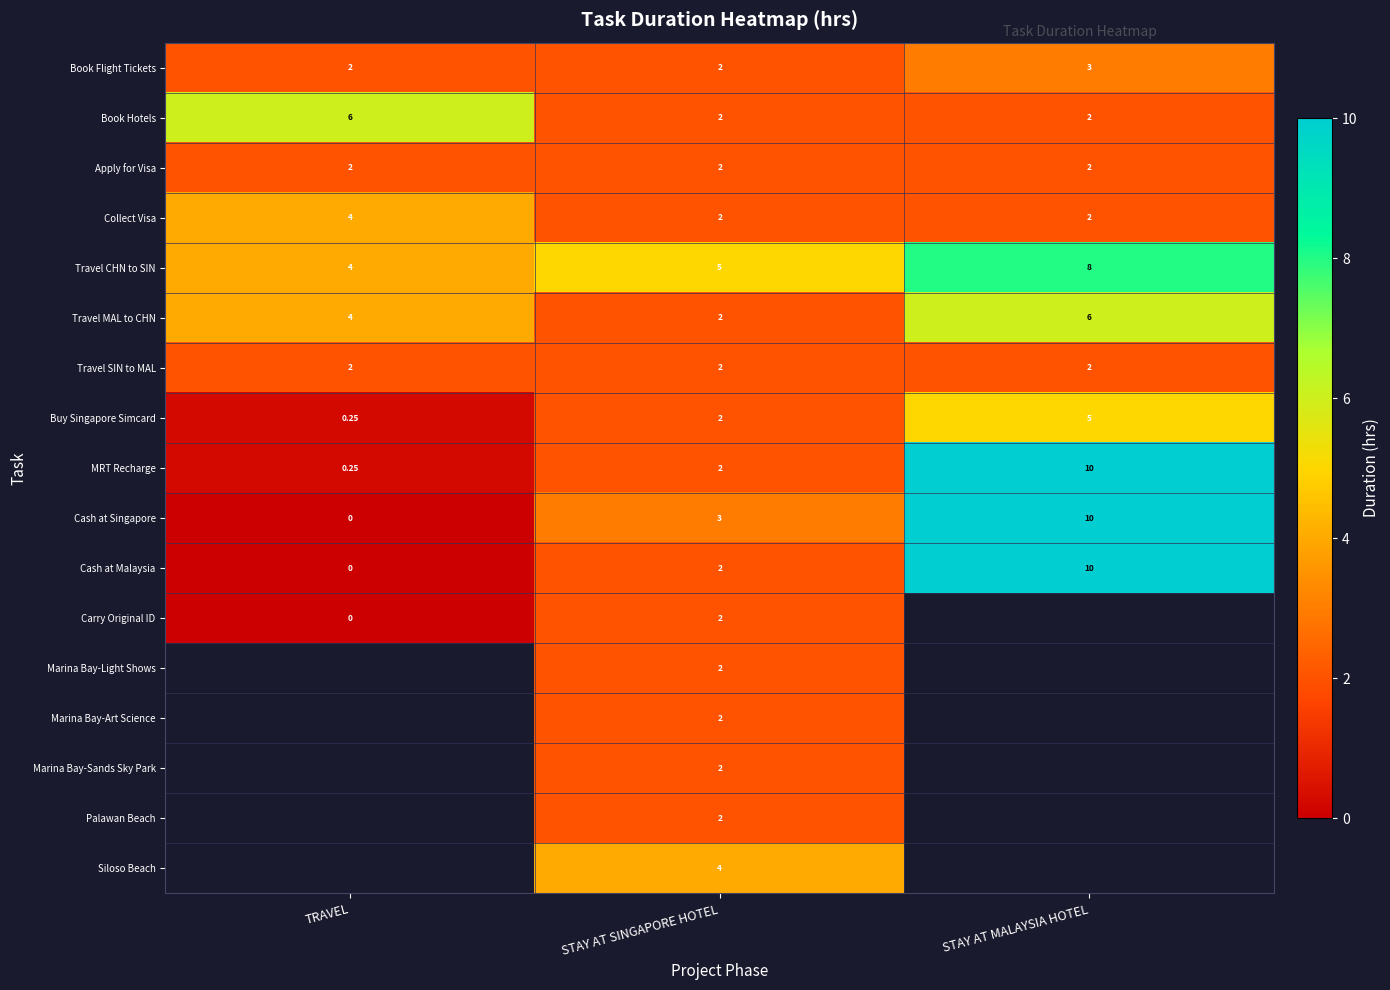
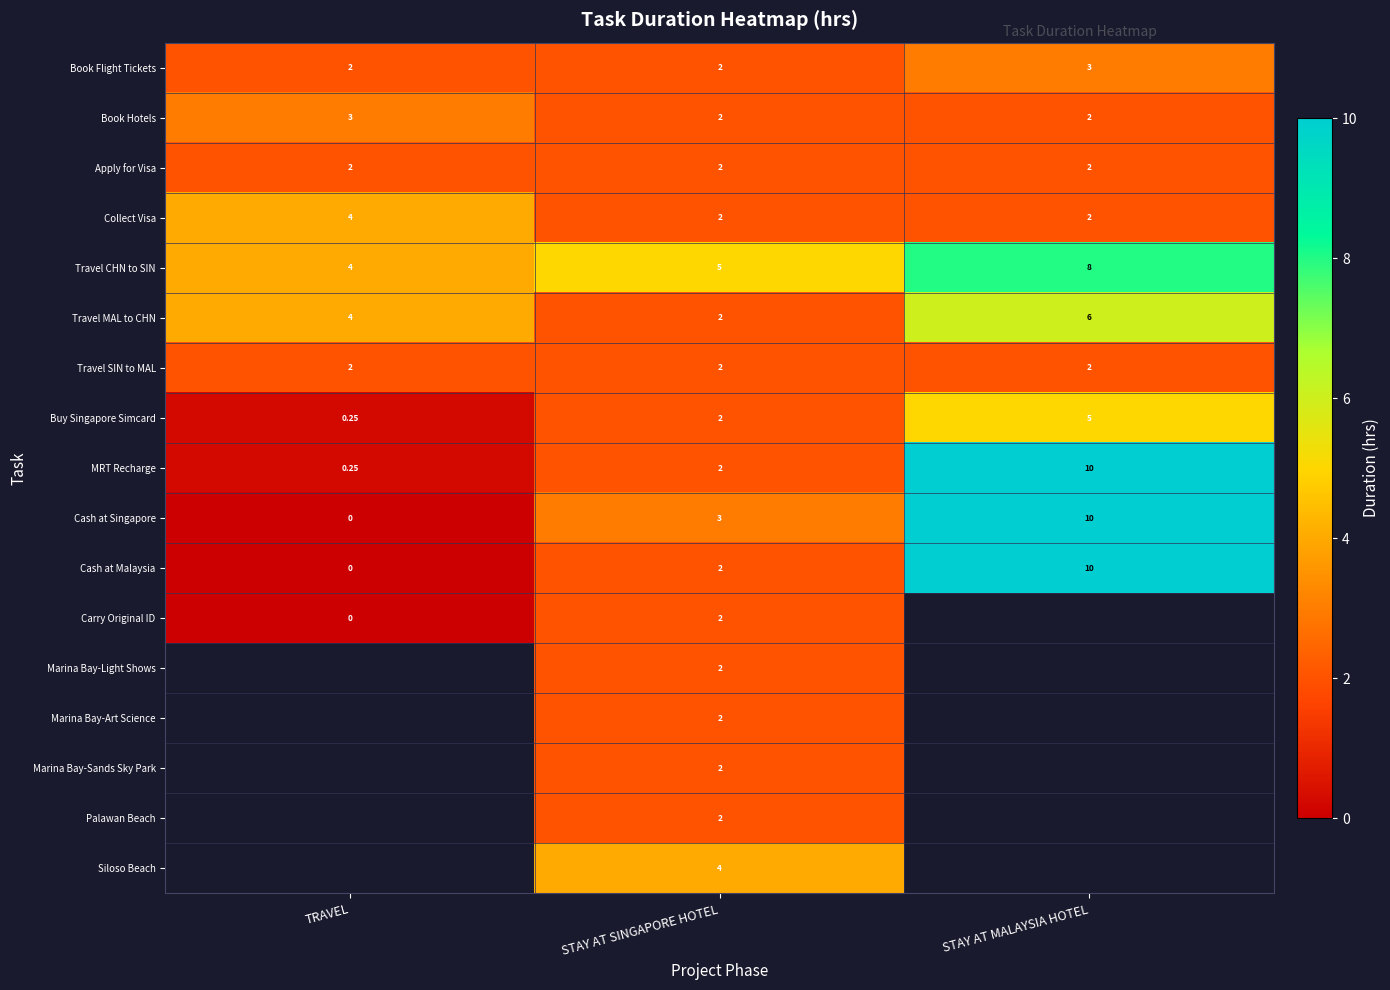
  {
    "Book Flight Tickets": {
      "TRAVEL": 2,
      "STAY AT SINGAPORE HOTEL": 2,
      "STAY AT MALAYSIA HOTEL": 3
    },
    "Book Hotels": {
-     "TRAVEL": 6,
+     "TRAVEL": 3,
      "STAY AT SINGAPORE HOTEL": 2,
      "STAY AT MALAYSIA HOTEL": 2
    },
    "Apply for Visa": {
      "TRAVEL": 2,
      "STAY AT SINGAPORE HOTEL": 2,
      "STAY AT MALAYSIA HOTEL": 2
    },
    "Collect Visa": {
      "TRAVEL": 4,
      "STAY AT SINGAPORE HOTEL": 2,
      "STAY AT MALAYSIA HOTEL": 2
    },
    "Travel CHN to SIN": {
      "TRAVEL": 4,
      "STAY AT SINGAPORE HOTEL": 5,
      "STAY AT MALAYSIA HOTEL": 8
    },
    "Travel MAL to CHN": {
      "TRAVEL": 4,
      "STAY AT SINGAPORE HOTEL": 2,
      "STAY AT MALAYSIA HOTEL": 6
    },
    "Travel SIN to MAL": {
      "TRAVEL": 2,
      "STAY AT SINGAPORE HOTEL": 2,
      "STAY AT MALAYSIA HOTEL": 2
    },
    "Buy Singapore Simcard": {
      "TRAVEL": 0.25,
      "STAY AT SINGAPORE HOTEL": 2,
      "STAY AT MALAYSIA HOTEL": 5
    },
    "MRT Recharge": {
      "TRAVEL": 0.25,
      "STAY AT SINGAPORE HOTEL": 2,
      "STAY AT MALAYSIA HOTEL": 10
    },
    "Cash at Singapore": {
      "TRAVEL": 0,
      "STAY AT SINGAPORE HOTEL": 3,
      "STAY AT MALAYSIA HOTEL": 10
    },
    "Cash at Malaysia": {
      "TRAVEL": 0,
      "STAY AT SINGAPORE HOTEL": 2,
      "STAY AT MALAYSIA HOTEL": 10
    },
    "Carry Original ID": {
      "TRAVEL": 0,
      "STAY AT SINGAPORE HOTEL": 2
    },
    "Marina Bay-Light Shows": {
      "STAY AT SINGAPORE HOTEL": 2
    },
    "Marina Bay-Art Science": {
      "STAY AT SINGAPORE HOTEL": 2
    },
    "Marina Bay-Sands Sky Park": {
      "STAY AT SINGAPORE HOTEL": 2
    },
    "Palawan Beach": {
      "STAY AT SINGAPORE HOTEL": 2
    },
    "Siloso Beach": {
      "STAY AT SINGAPORE HOTEL": 4
    }
  }
